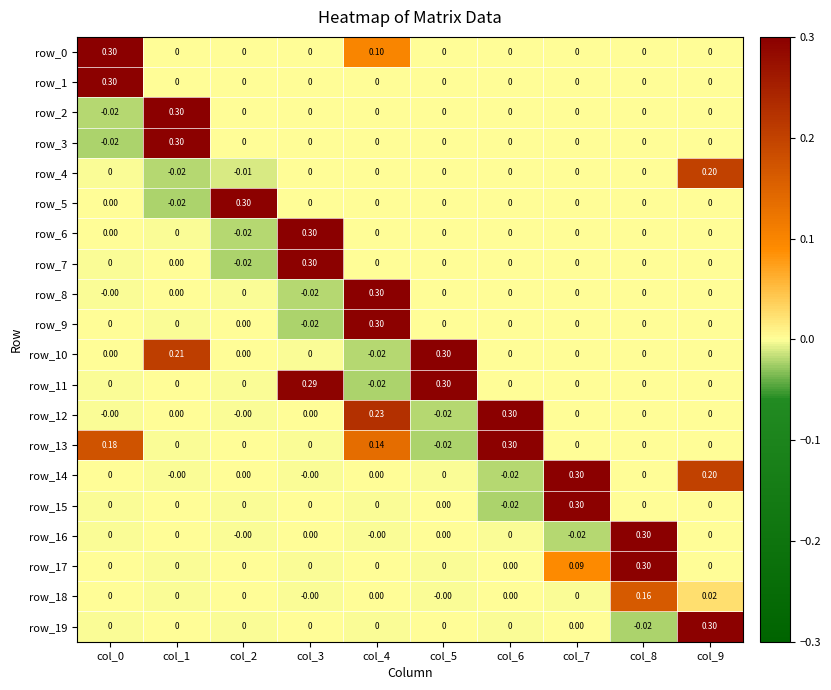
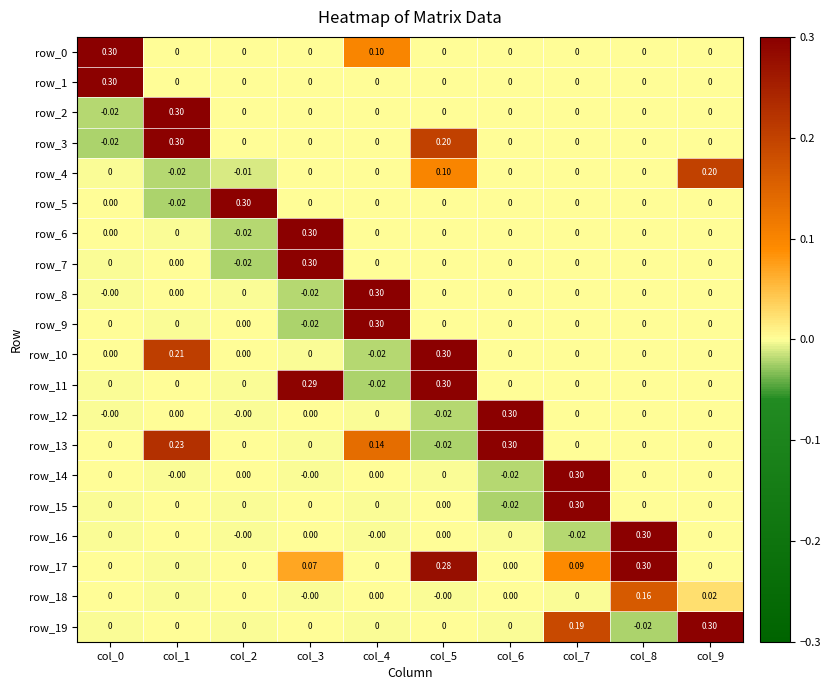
  {
    "row_0": {
      "col_0": 0.30,
      "col_1": 0,
      "col_2": 0,
      "col_3": 0,
      "col_4": 0.10,
      "col_5": 0,
      "col_6": 0,
      "col_7": 0,
      "col_8": 0,
      "col_9": 0
    },
    "row_1": {
      "col_0": 0.30,
      "col_1": 0,
      "col_2": 0,
      "col_3": 0,
      "col_4": 0,
      "col_5": 0,
      "col_6": 0,
      "col_7": 0,
      "col_8": 0,
      "col_9": 0
    },
    "row_2": {
      "col_0": -0.02,
      "col_1": 0.30,
      "col_2": 0,
      "col_3": 0,
      "col_4": 0,
      "col_5": 0,
      "col_6": 0,
      "col_7": 0,
      "col_8": 0,
      "col_9": 0
    },
    "row_3": {
      "col_0": -0.02,
      "col_1": 0.30,
      "col_2": 0,
      "col_3": 0,
      "col_4": 0,
-     "col_5": 0,
+     "col_5": 0.20,
      "col_6": 0,
      "col_7": 0,
      "col_8": 0,
      "col_9": 0
    },
    "row_4": {
      "col_0": 0,
      "col_1": -0.02,
      "col_2": -0.01,
      "col_3": 0,
      "col_4": 0,
-     "col_5": 0,
+     "col_5": 0.10,
      "col_6": 0,
      "col_7": 0,
      "col_8": 0,
      "col_9": 0.20
    },
    "row_5": {
      "col_0": 0.00,
      "col_1": -0.02,
      "col_2": 0.30,
      "col_3": 0,
      "col_4": 0,
      "col_5": 0,
      "col_6": 0,
      "col_7": 0,
      "col_8": 0,
      "col_9": 0
    },
    "row_6": {
      "col_0": 0.00,
      "col_1": 0,
      "col_2": -0.02,
      "col_3": 0.30,
      "col_4": 0,
      "col_5": 0,
      "col_6": 0,
      "col_7": 0,
      "col_8": 0,
      "col_9": 0
    },
    "row_7": {
      "col_0": 0,
      "col_1": 0.00,
      "col_2": -0.02,
      "col_3": 0.30,
      "col_4": 0,
      "col_5": 0,
      "col_6": 0,
      "col_7": 0,
      "col_8": 0,
      "col_9": 0
    },
    "row_8": {
      "col_0": -0.00,
      "col_1": 0.00,
      "col_2": 0,
      "col_3": -0.02,
      "col_4": 0.30,
      "col_5": 0,
      "col_6": 0,
      "col_7": 0,
      "col_8": 0,
      "col_9": 0
    },
    "row_9": {
      "col_0": 0,
      "col_1": 0,
      "col_2": 0.00,
      "col_3": -0.02,
      "col_4": 0.30,
      "col_5": 0,
      "col_6": 0,
      "col_7": 0,
      "col_8": 0,
      "col_9": 0
    },
    "row_10": {
      "col_0": 0.00,
      "col_1": 0.21,
      "col_2": 0.00,
      "col_3": 0,
      "col_4": -0.02,
      "col_5": 0.30,
      "col_6": 0,
      "col_7": 0,
      "col_8": 0,
      "col_9": 0
    },
    "row_11": {
      "col_0": 0,
      "col_1": 0,
      "col_2": 0,
      "col_3": 0.29,
      "col_4": -0.02,
      "col_5": 0.30,
      "col_6": 0,
      "col_7": 0,
      "col_8": 0,
      "col_9": 0
    },
    "row_12": {
      "col_0": -0.00,
      "col_1": 0.00,
      "col_2": -0.00,
      "col_3": 0.00,
-     "col_4": 0.23,
+     "col_4": 0,
      "col_5": -0.02,
      "col_6": 0.30,
      "col_7": 0,
      "col_8": 0,
      "col_9": 0
    },
    "row_13": {
-     "col_0": 0.18,
-     "col_1": 0,
+     "col_0": 0,
+     "col_1": 0.23,
      "col_2": 0,
      "col_3": 0,
      "col_4": 0.14,
      "col_5": -0.02,
      "col_6": 0.30,
      "col_7": 0,
      "col_8": 0,
      "col_9": 0
    },
    "row_14": {
      "col_0": 0,
      "col_1": -0.00,
      "col_2": 0.00,
      "col_3": -0.00,
      "col_4": 0.00,
      "col_5": 0,
      "col_6": -0.02,
      "col_7": 0.30,
      "col_8": 0,
-     "col_9": 0.20
+     "col_9": 0
    },
    "row_15": {
      "col_0": 0,
      "col_1": 0,
      "col_2": 0,
      "col_3": 0,
      "col_4": 0,
      "col_5": 0.00,
      "col_6": -0.02,
      "col_7": 0.30,
      "col_8": 0,
      "col_9": 0
    },
    "row_16": {
      "col_0": 0,
      "col_1": 0,
      "col_2": -0.00,
      "col_3": 0.00,
      "col_4": -0.00,
      "col_5": 0.00,
      "col_6": 0,
      "col_7": -0.02,
      "col_8": 0.30,
      "col_9": 0
    },
    "row_17": {
      "col_0": 0,
      "col_1": 0,
      "col_2": 0,
-     "col_3": 0,
+     "col_3": 0.07,
      "col_4": 0,
-     "col_5": 0,
+     "col_5": 0.28,
      "col_6": 0.00,
      "col_7": 0.09,
      "col_8": 0.30,
      "col_9": 0
    },
    "row_18": {
      "col_0": 0,
      "col_1": 0,
      "col_2": 0,
      "col_3": -0.00,
      "col_4": 0.00,
      "col_5": -0.00,
      "col_6": 0.00,
      "col_7": 0,
      "col_8": 0.16,
      "col_9": 0.02
    },
    "row_19": {
      "col_0": 0,
      "col_1": 0,
      "col_2": 0,
      "col_3": 0,
      "col_4": 0,
      "col_5": 0,
      "col_6": 0,
-     "col_7": 0.00,
+     "col_7": 0.19,
      "col_8": -0.02,
      "col_9": 0.30
    }
  }
